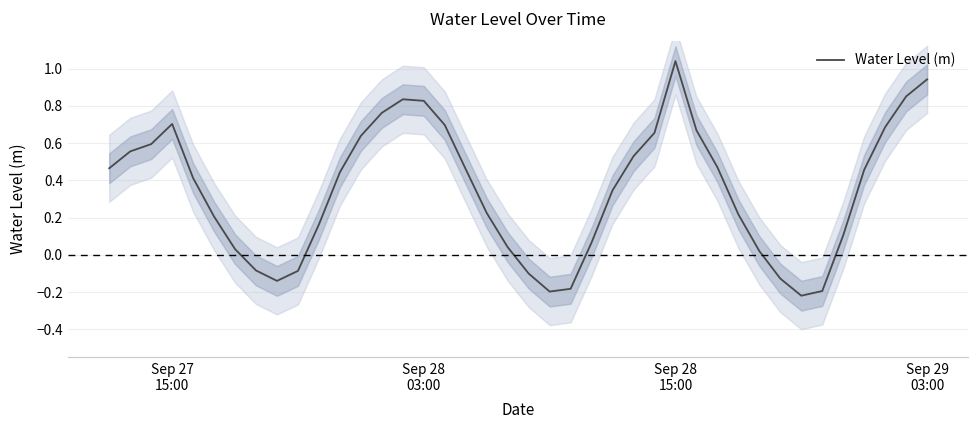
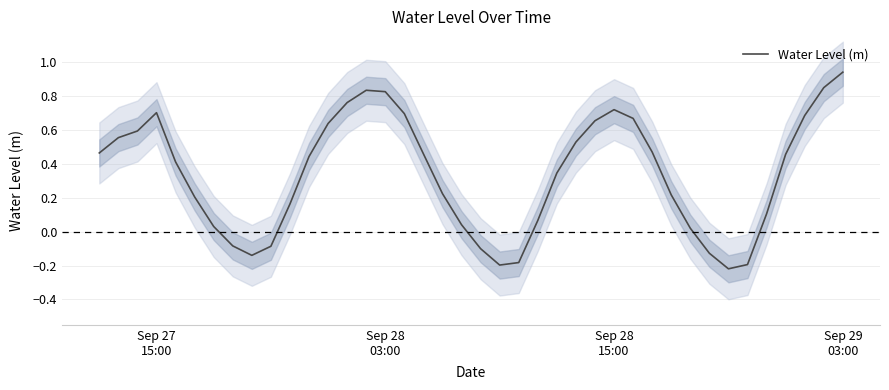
  {
    "Water Level (m)": {
      "Sep 27 15:00": 0.70,
      "Sep 28 03:00": 0.83,
-     "Sep 28 15:00": 1.04,
+     "Sep 28 15:00": 0.72,
      "Sep 29 03:00": 0.94
    }
  }
